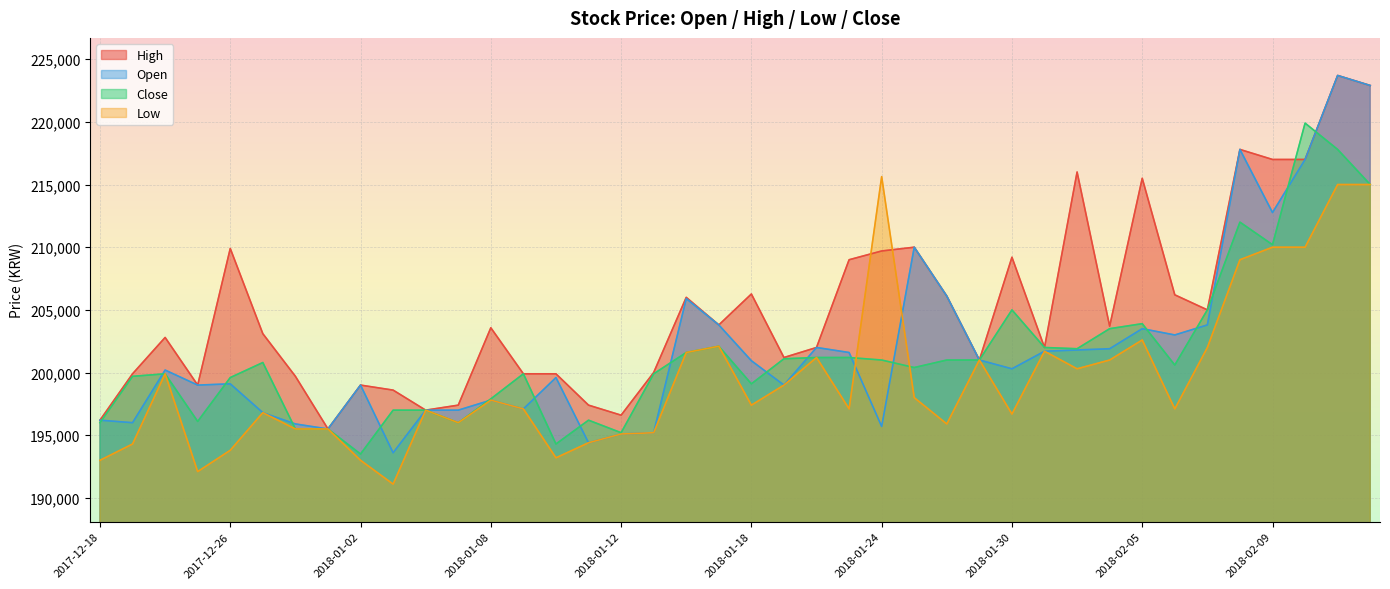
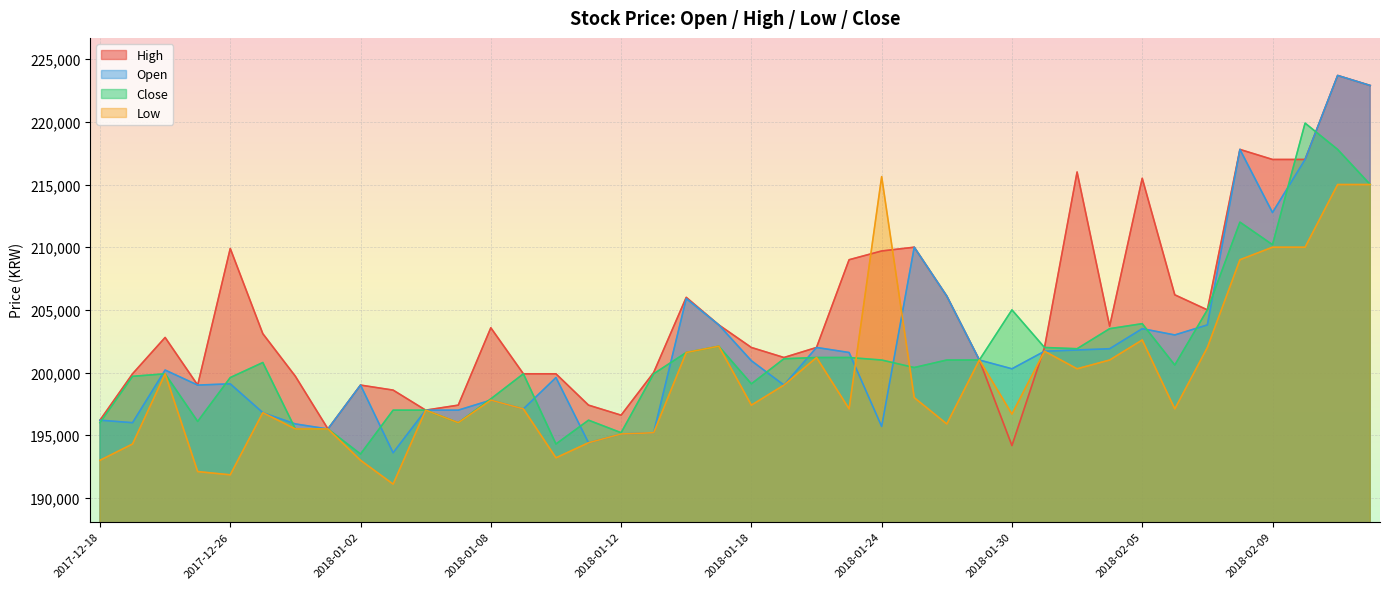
  {
    "High": {
      "2017-12-26": "209,900",
      "2018-01-08": "203,600",
      "2018-01-12": "196,600",
-     "2018-01-18": "206,300",
+     "2018-01-18": "202,000",
      "2018-01-24": "209,700",
-     "2018-01-30": "209,200",
+     "2018-01-30": "194,200",
      "2018-02-05": "215,500",
      "2018-02-09": "217,000"
    },
    "Open": {
      "2017-12-26": "199,100",
      "2018-01-18": "200,900",
      "2018-01-24": "195,700",
      "2018-01-30": "200,300",
      "2018-02-05": "203,500",
      "2018-02-09": "212,800"
    },
    "Close": {
      "2017-12-26": "199,600",
      "2018-01-02": "193,500",
      "2018-01-18": "199,100",
      "2018-01-24": "201,000",
      "2018-01-30": "205,000",
      "2018-02-05": "203,900"
    },
    "Low": {
      "2017-12-18": "193,000",
-     "2017-12-26": "193,800",
+     "2017-12-26": "191,800",
      "2018-01-02": "193,000",
      "2018-01-18": "197,400",
      "2018-01-24": "215,600",
      "2018-01-30": "196,700",
      "2018-02-05": "202,600"
    }
  }
